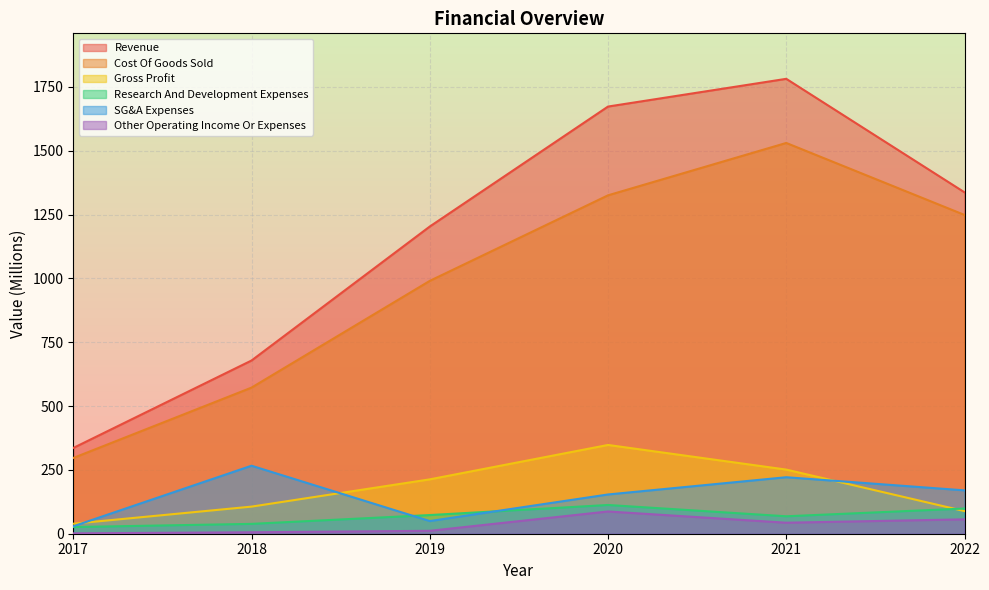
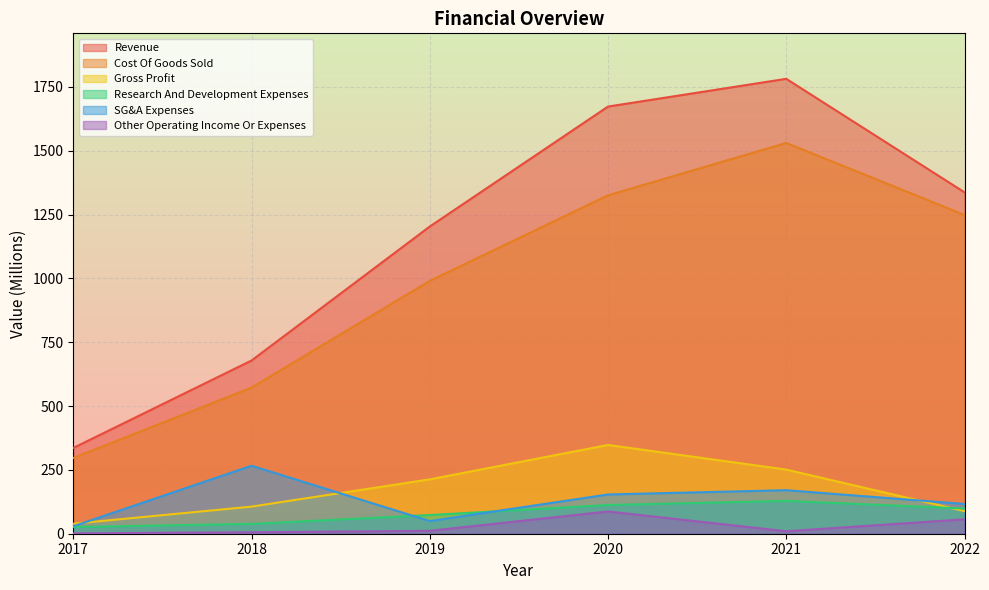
  {
    "Research And Development Expenses": {
      "2018": 40,
      "2019": 70,
      "2020": 110,
-     "2021": 70,
+     "2021": 130,
      "2022": 100
    },
    "SG&A Expenses": {
      "2018": 270,
      "2019": 50,
      "2020": 150,
-     "2021": 220,
-     "2022": 170
+     "2021": 170,
+     "2022": 120
    },
    "Other Operating Income Or Expenses": {
      "2017": 0,
      "2018": 10,
      "2019": 10,
      "2020": 90,
-     "2021": 40,
+     "2021": 10,
      "2022": 60
    }
  }
